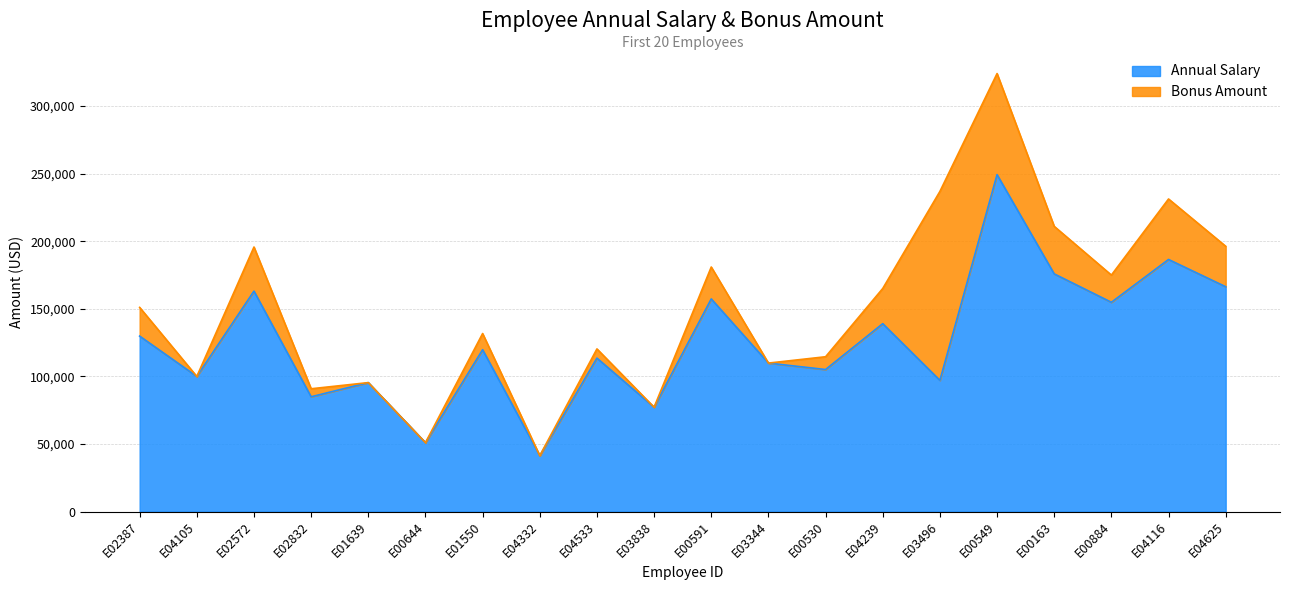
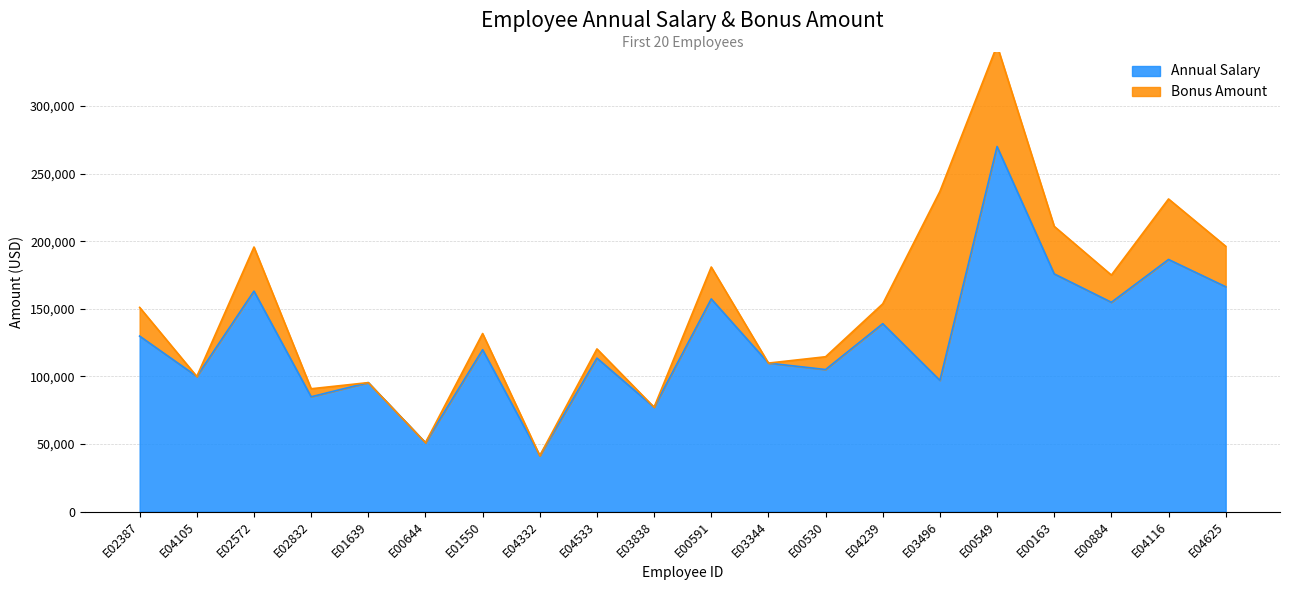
  {
    "Annual Salary": {
      "E02387": "130,000",
      "E02572": "163,000",
      "E02832": "85,000",
      "E01550": "120,000",
      "E04533": "114,000",
      "E00591": "157,000",
      "E00530": "105,000",
      "E04239": "139,000",
      "E03496": "97,000",
-     "E00549": "249,000",
+     "E00549": "270,000",
      "E00163": "176,000",
      "E00884": "155,000",
      "E04116": "187,000",
      "E04625": "166,000"
    },
    "Bonus Amount": {
      "E02387": "21,000",
      "E02572": "33,000",
      "E02832": "6,000",
      "E01550": "12,000",
      "E04533": "7,000",
      "E00591": "24,000",
      "E00530": "9,000",
-     "E04239": "26,000",
+     "E04239": "15,000",
      "E03496": "140,000",
      "E00163": "35,000",
      "E00884": "20,000",
      "E04116": "45,000",
      "E04625": "30,000"
    }
  }
